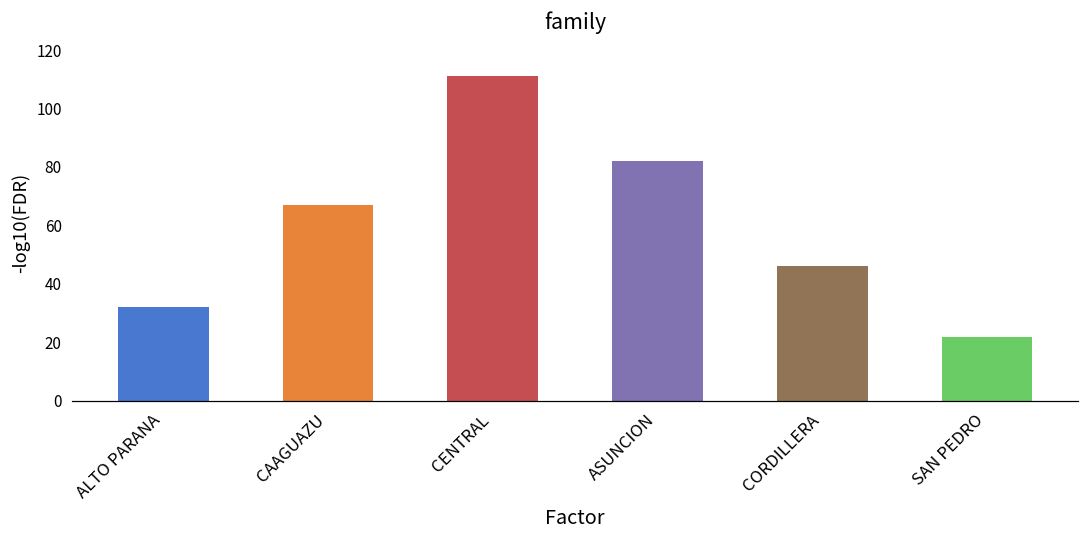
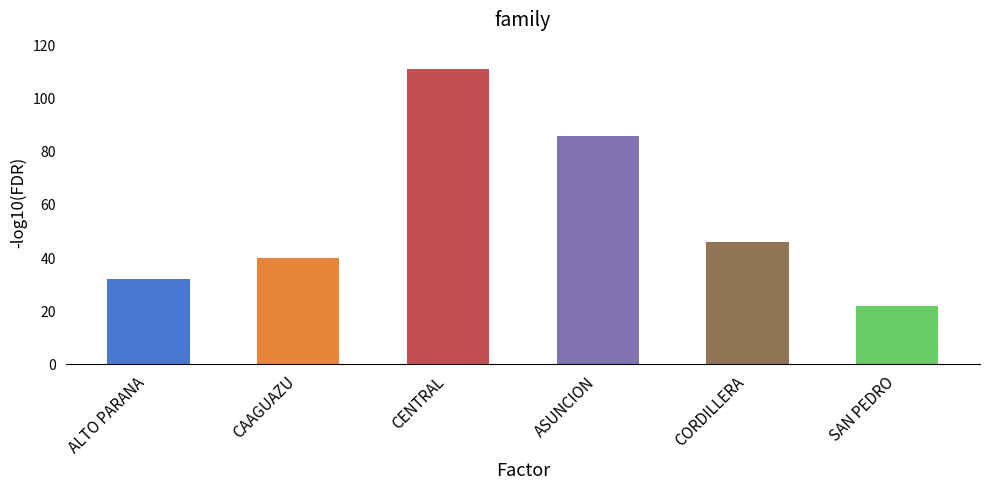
  {
    "ALTO PARANA": 32,
-   "CAAGUAZU": 67,
+   "CAAGUAZU": 40,
    "CENTRAL": 111,
-   "ASUNCION": 82,
+   "ASUNCION": 86,
    "CORDILLERA": 46,
    "SAN PEDRO": 22
  }
